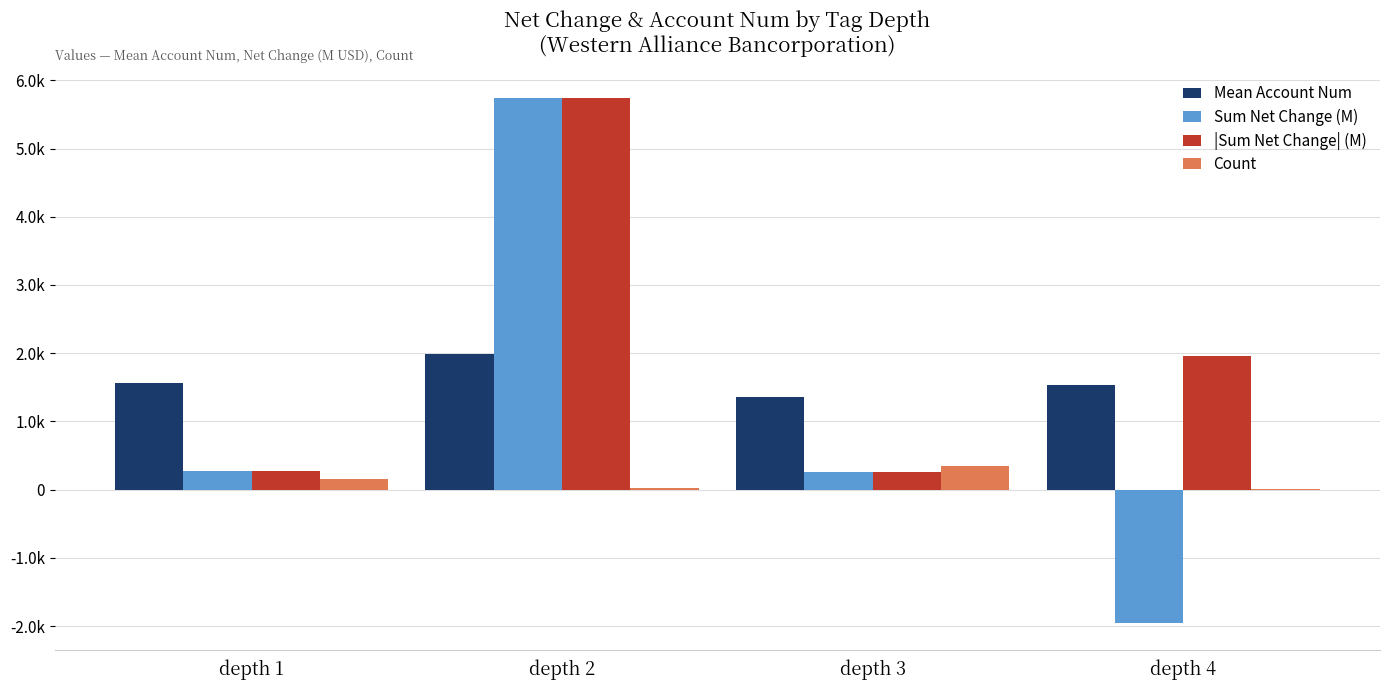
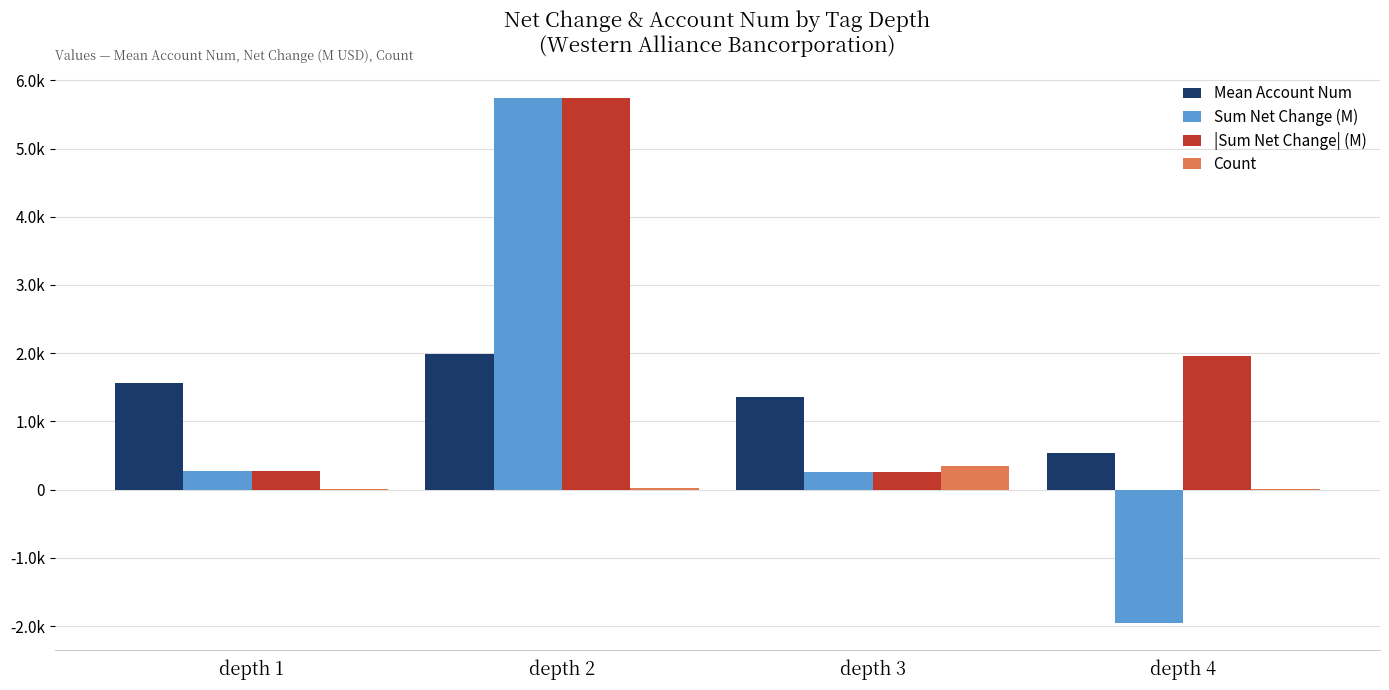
  {
    "Mean Account Num": {
      "depth 1": 1600,
      "depth 2": 2000,
      "depth 3": 1400,
-     "depth 4": 1500
+     "depth 4": 500
    },
    "Sum Net Change (M)": {
      "depth 1": 300,
      "depth 2": 5700,
      "depth 3": 300,
      "depth 4": -2000
    },
    "|Sum Net Change| (M)": {
      "depth 1": 300,
      "depth 2": 5700,
      "depth 3": 300,
      "depth 4": 2000
    },
    "Count": {
-     "depth 1": 200,
+     "depth 1": 0,
      "depth 3": 300
    }
  }
